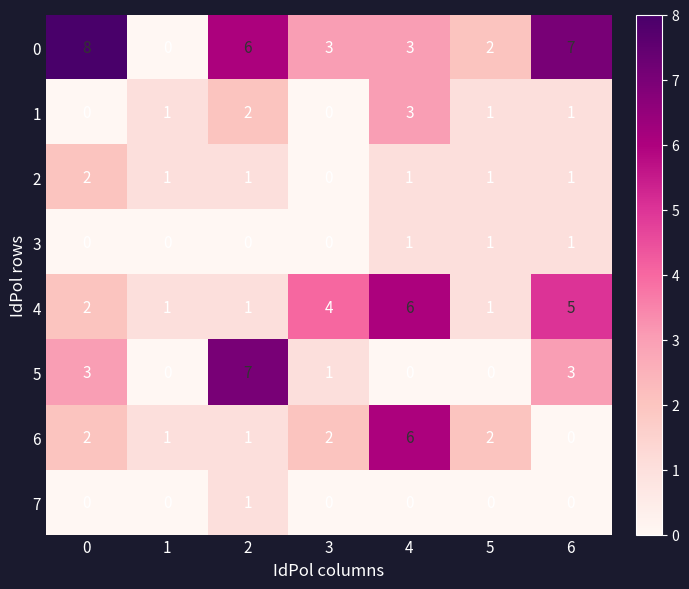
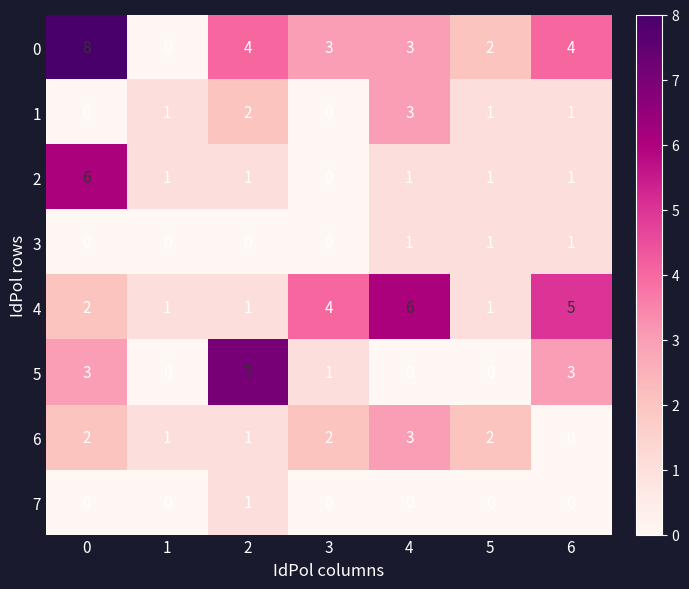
  {
    "0": {
      "0": 8,
-     "2": 6,
+     "2": 4,
      "3": 3,
      "4": 3,
      "5": 2,
-     "6": 7
+     "6": 4
    },
    "1": {
      "2": 2,
      "4": 3
    },
    "2": {
-     "0": 2
+     "0": 6
    },
    "4": {
      "0": 2,
      "3": 4,
      "4": 6,
      "6": 5
    },
    "5": {
      "0": 3,
      "2": 7,
      "6": 3
    },
    "6": {
      "0": 2,
      "3": 2,
-     "4": 6,
+     "4": 3,
      "5": 2
    }
  }
